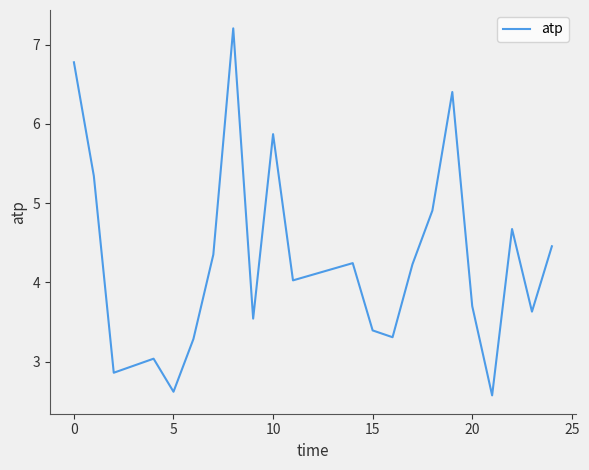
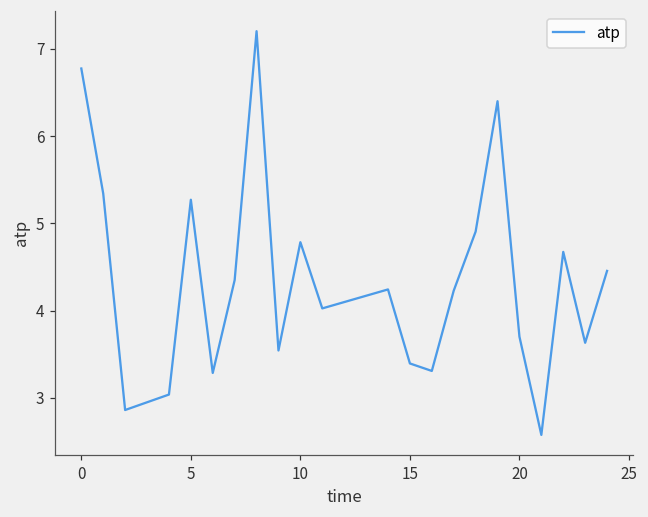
  {
    "0": 6.8,
-   "5": 2.6,
-   "10": 5.9,
+   "5": 5.3,
+   "10": 4.8,
    "15": 3.4,
    "20": 3.7
  }
